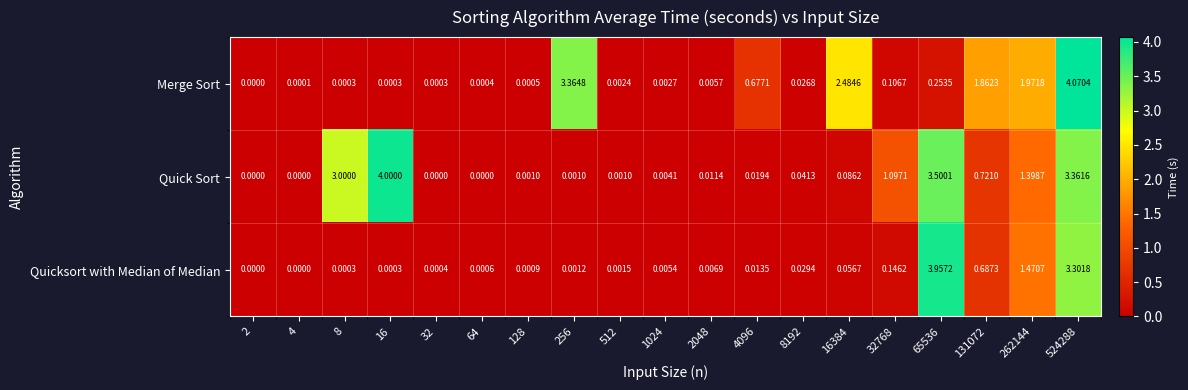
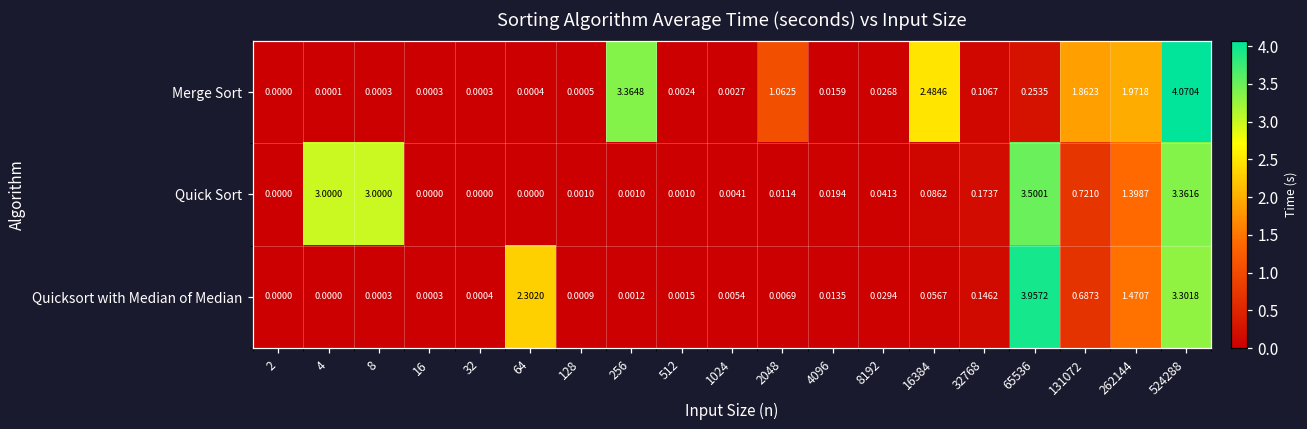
  {
    "Merge Sort": {
      "2": 0.0000,
      "4": 0.0001,
      "8": 0.0003,
      "16": 0.0003,
      "32": 0.0003,
      "64": 0.0004,
      "128": 0.0005,
      "256": 3.3648,
      "512": 0.0024,
      "1024": 0.0027,
-     "2048": 0.0057,
-     "4096": 0.6771,
+     "2048": 1.0625,
+     "4096": 0.0159,
      "8192": 0.0268,
      "16384": 2.4846,
      "32768": 0.1067,
      "65536": 0.2535,
      "131072": 1.8623,
      "262144": 1.9718,
      "524288": 4.0704
    },
    "Quick Sort": {
      "2": 0.0000,
-     "4": 0.0000,
+     "4": 3.0000,
      "8": 3.0000,
-     "16": 4.0000,
+     "16": 0.0000,
      "32": 0.0000,
      "64": 0.0000,
      "128": 0.0010,
      "256": 0.0010,
      "512": 0.0010,
      "1024": 0.0041,
      "2048": 0.0114,
      "4096": 0.0194,
      "8192": 0.0413,
      "16384": 0.0862,
-     "32768": 1.0971,
+     "32768": 0.1737,
      "65536": 3.5001,
      "131072": 0.7210,
      "262144": 1.3987,
      "524288": 3.3616
    },
    "Quicksort with Median of Median": {
      "2": 0.0000,
      "4": 0.0000,
      "8": 0.0003,
      "16": 0.0003,
      "32": 0.0004,
-     "64": 0.0006,
+     "64": 2.3020,
      "128": 0.0009,
      "256": 0.0012,
      "512": 0.0015,
      "1024": 0.0054,
      "2048": 0.0069,
      "4096": 0.0135,
      "8192": 0.0294,
      "16384": 0.0567,
      "32768": 0.1462,
      "65536": 3.9572,
      "131072": 0.6873,
      "262144": 1.4707,
      "524288": 3.3018
    }
  }
